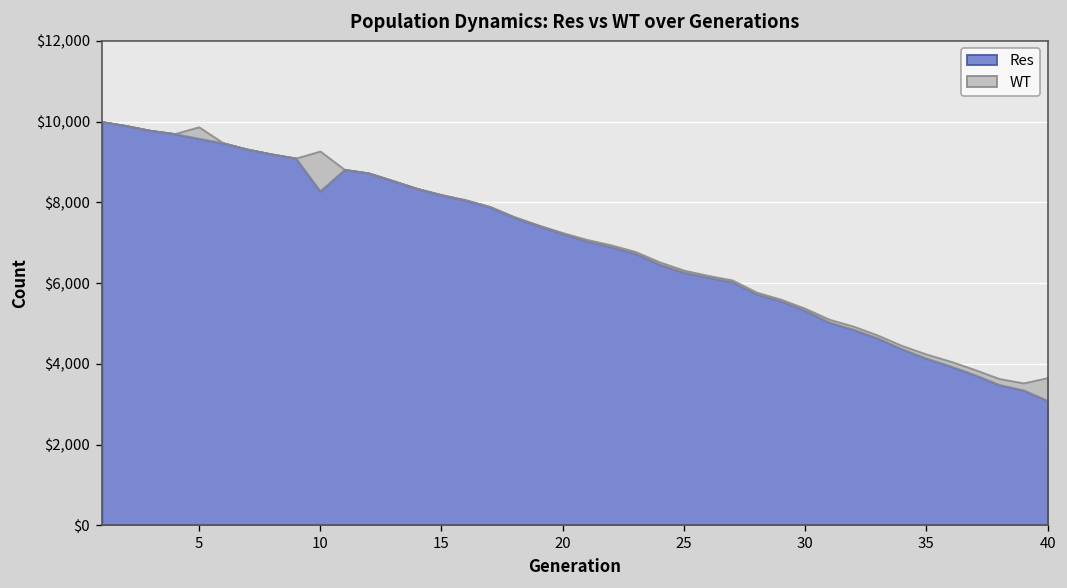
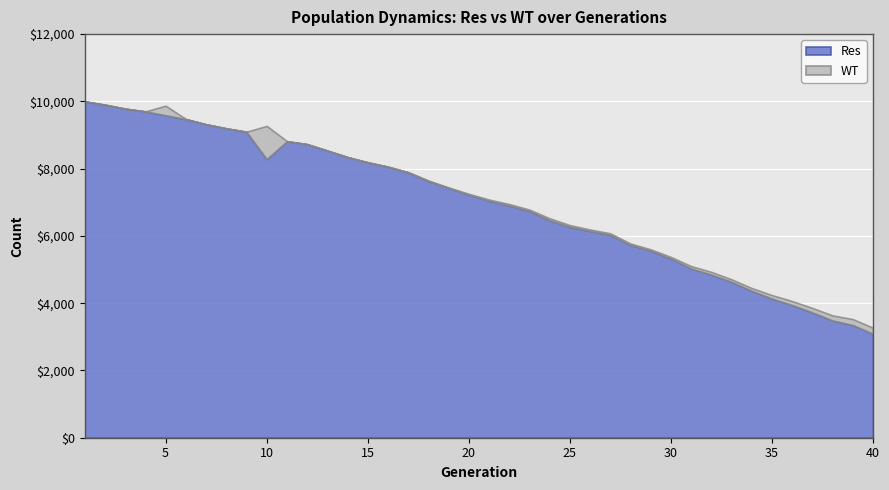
  {
    "Res": {
      "5": "$9,600",
      "10": "$8,300",
      "35": "$4,100",
      "40": "$3,100"
    },
    "WT": {
      "5": "$300",
      "10": "$1,000",
      "35": "$100",
-     "40": "$600"
+     "40": "$200"
    }
  }
